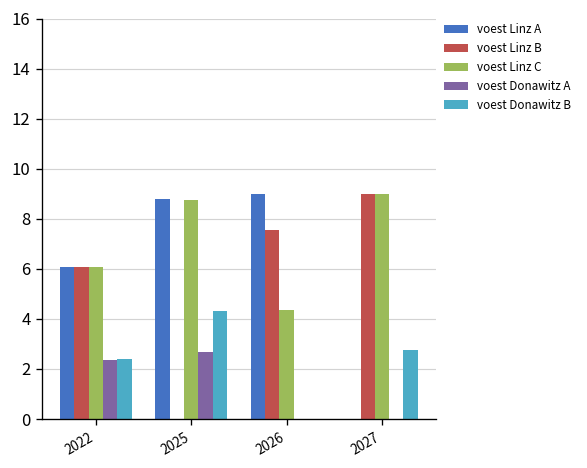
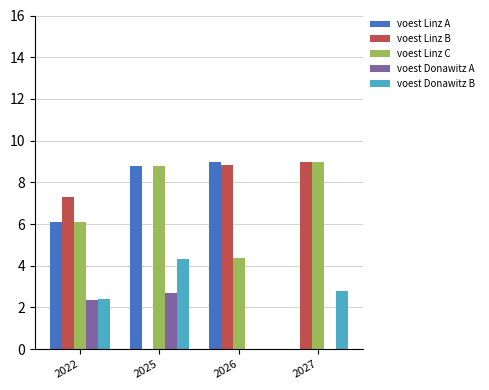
  {
    "voest Linz B": {
-     "2022": 6.1,
+     "2022": 7.3,
      "2025": 0.0,
-     "2026": 7.5,
+     "2026": 8.8,
      "2027": 9.0
    },
    "voest Linz C": {
      "2022": 6.1,
      "2025": 8.8,
      "2026": 4.4,
      "2027": 9.0
    },
    "voest Donawitz A": {
      "2022": 2.3,
      "2025": 2.7,
      "2026": 0.0,
      "2027": 0.0
    }
  }
